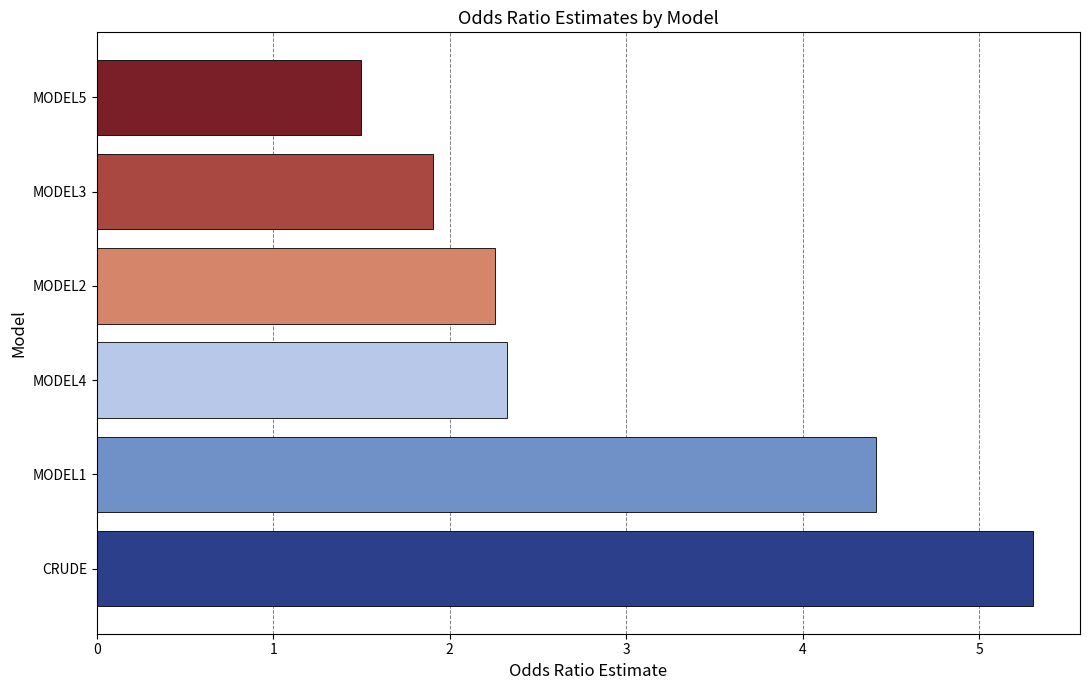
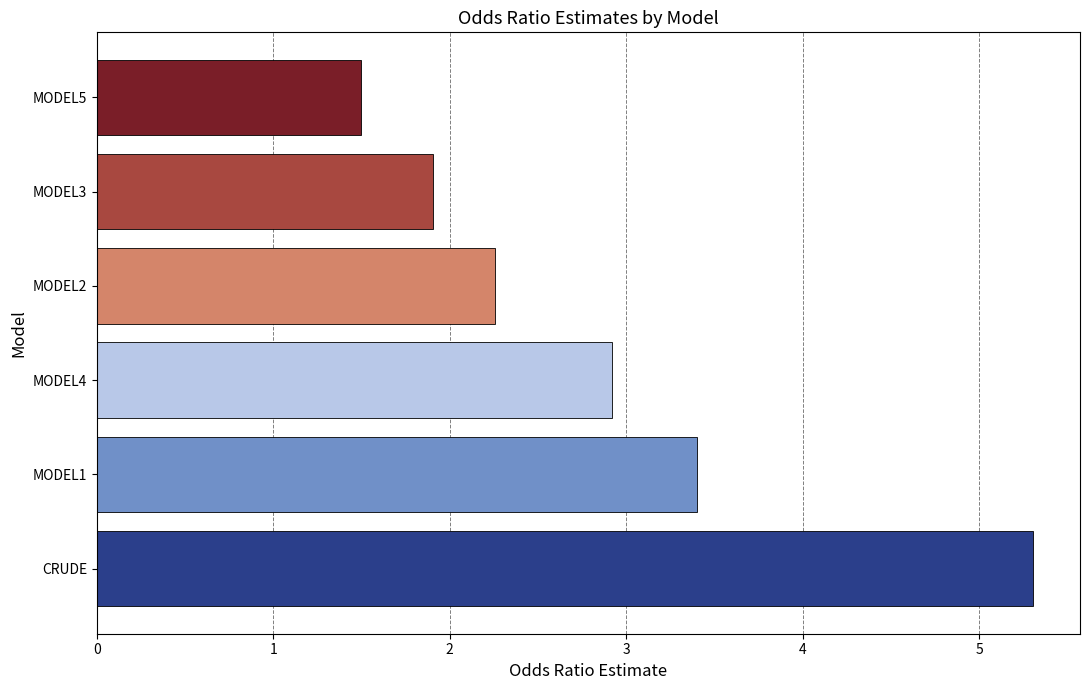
  {
    "MODEL5": 1.50,
    "MODEL3": 1.91,
    "MODEL2": 2.25,
-   "MODEL4": 2.33,
-   "MODEL1": 4.41,
+   "MODEL4": 2.92,
+   "MODEL1": 3.40,
    "CRUDE": 5.31
  }
